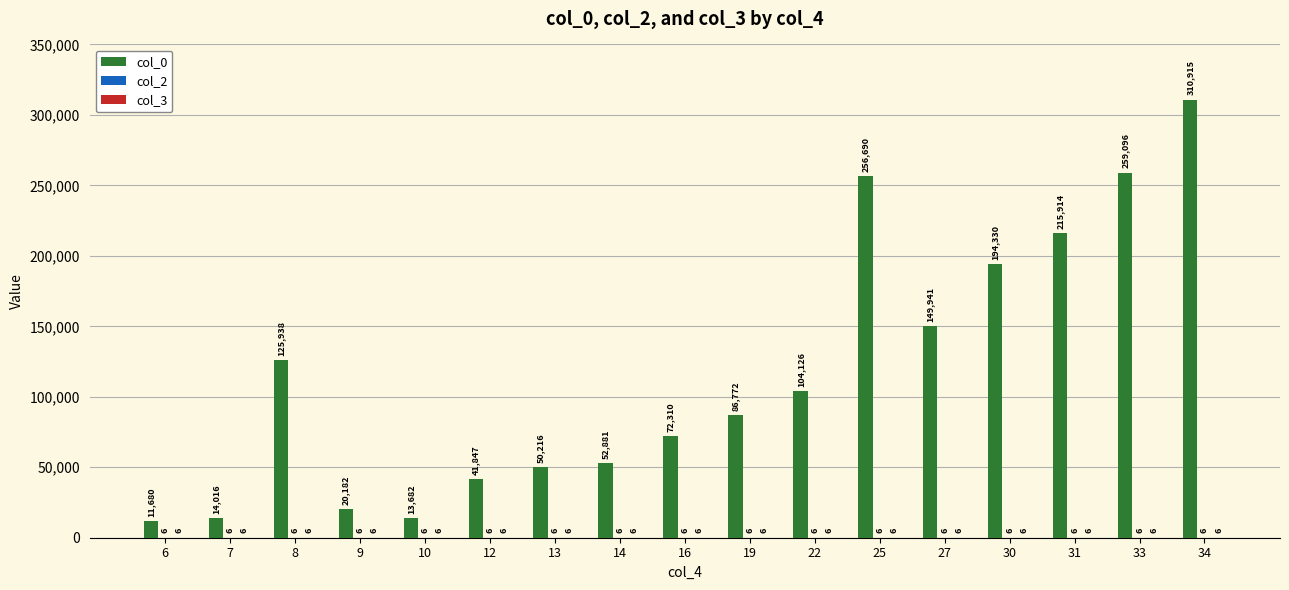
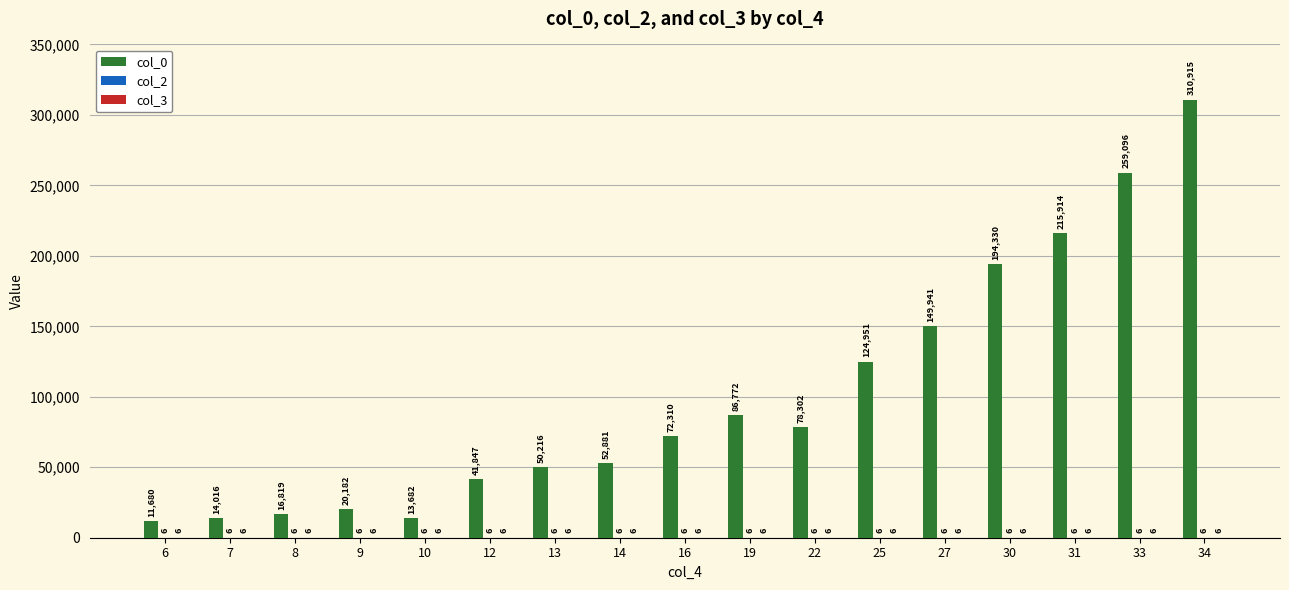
  {
    "col_0": {
      "6": "11,680",
      "7": "14,016",
-     "8": "125,938",
+     "8": "16,819",
      "9": "20,182",
      "10": "13,682",
      "12": "41,847",
      "13": "50,216",
      "14": "52,881",
      "16": "72,310",
      "19": "86,772",
-     "22": "104,126",
-     "25": "256,690",
+     "22": "78,302",
+     "25": "124,951",
      "27": "149,941",
      "30": "194,330",
      "31": "215,914",
      "33": "259,096",
      "34": "310,915"
    },
    "col_2": {
      "6": "6",
      "7": "6",
      "8": "6",
      "9": "6",
      "10": "6",
      "12": "6",
      "13": "6",
      "14": "6",
      "16": "6",
      "19": "6",
      "22": "6",
      "25": "6",
      "27": "6",
      "30": "6",
      "31": "6",
      "33": "6",
      "34": "6"
    },
    "col_3": {
      "6": "6",
      "7": "6",
      "8": "6",
      "9": "6",
      "10": "6",
      "12": "6",
      "13": "6",
      "14": "6",
      "16": "6",
      "19": "6",
      "22": "6",
      "25": "6",
      "27": "6",
      "30": "6",
      "31": "6",
      "33": "6",
      "34": "6"
    }
  }
